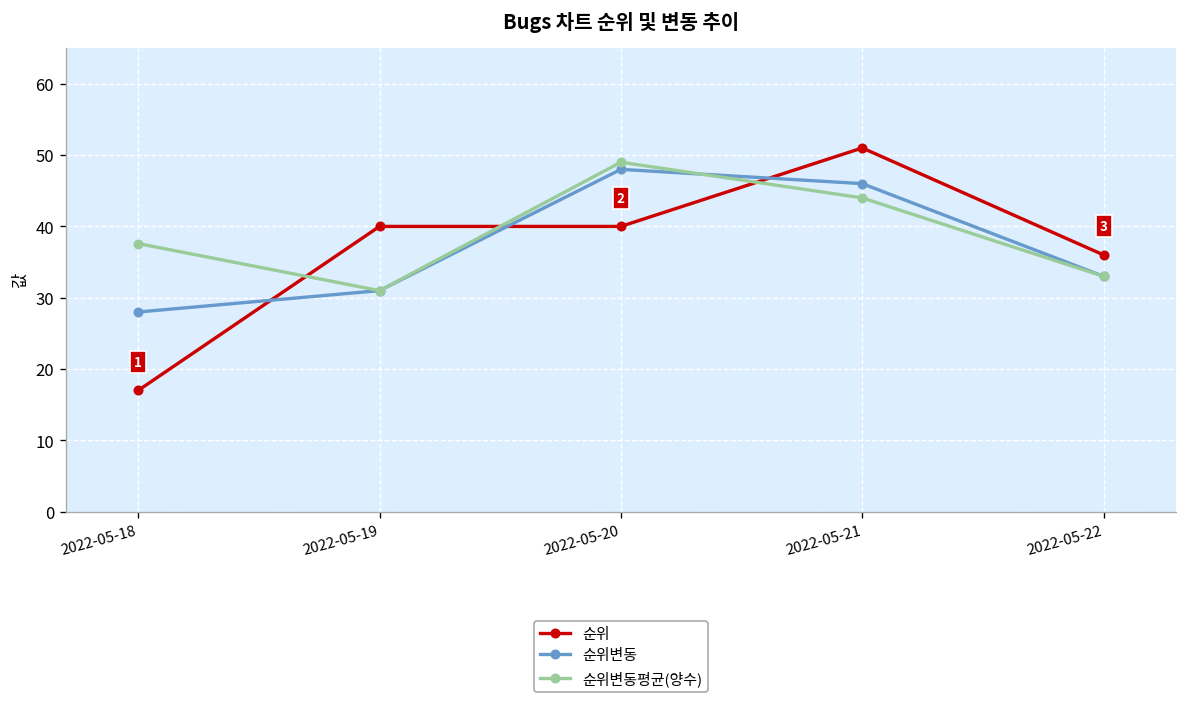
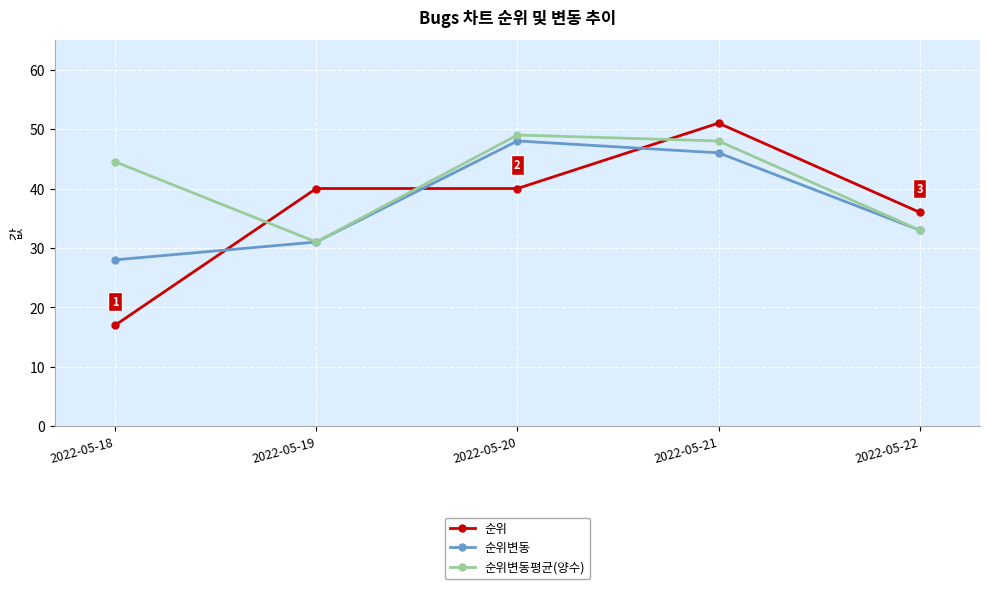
  {
    "순위": {
      "2022-05-19": 40,
      "2022-05-21": 51
    },
    "순위변동": {
      "2022-05-18": 28,
      "2022-05-21": 46
    },
    "순위변동평균(양수)": {
-     "2022-05-18": 38,
+     "2022-05-18": 45,
      "2022-05-20": 49,
-     "2022-05-21": 44
+     "2022-05-21": 48
    }
  }
